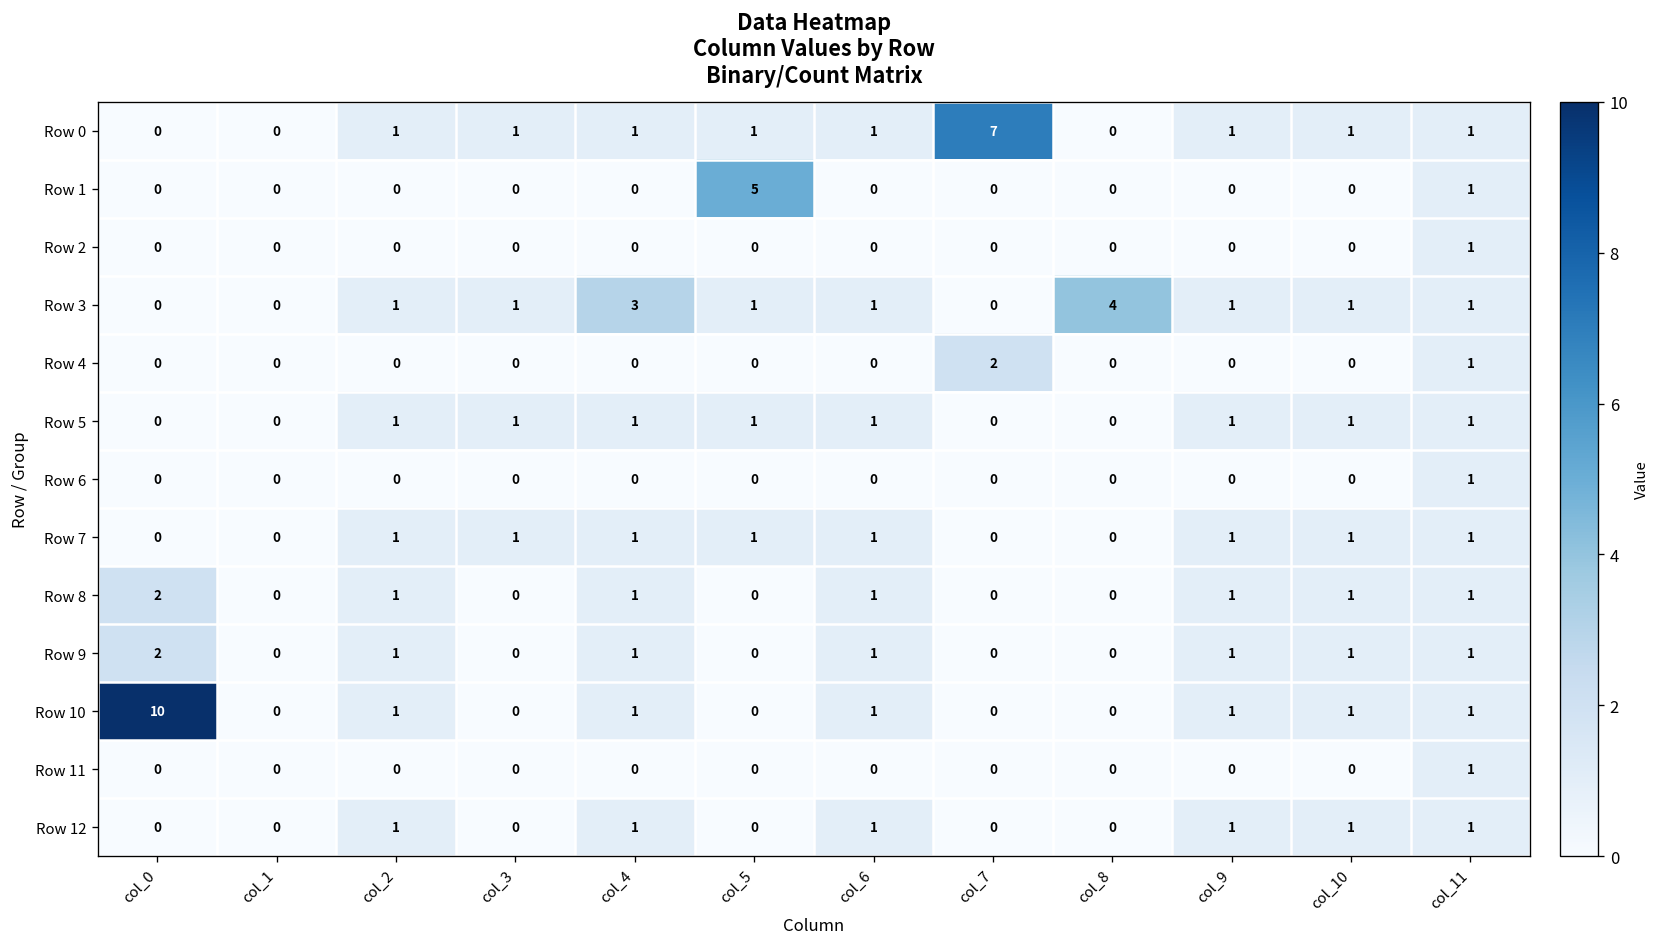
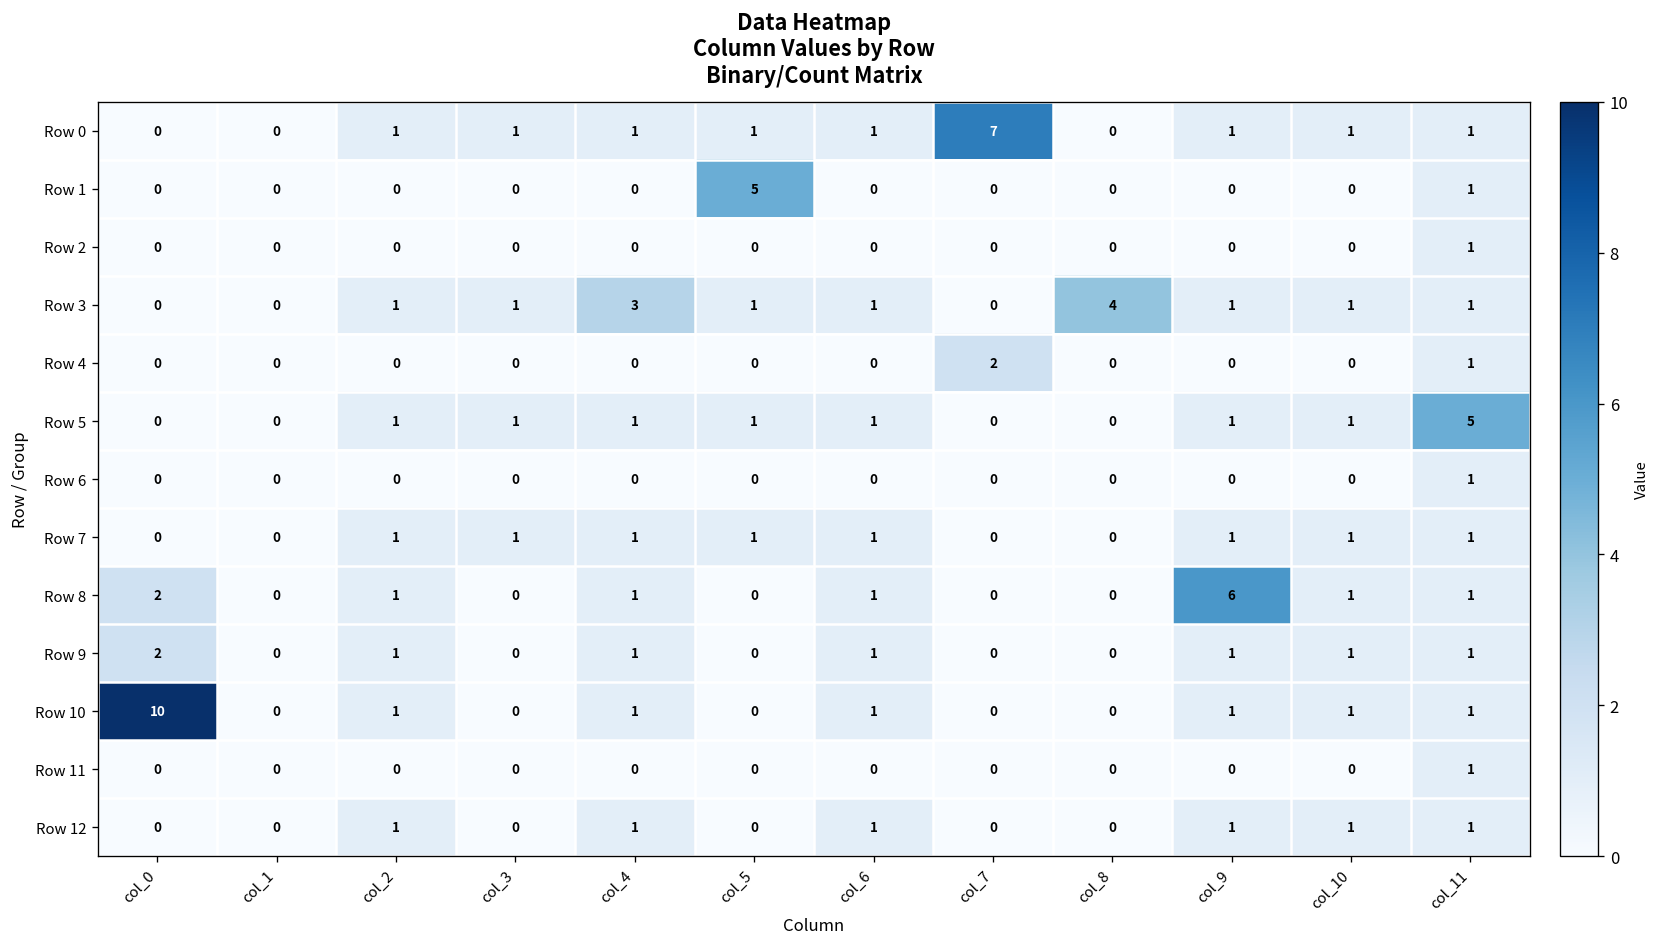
  {
    "Row 0": {
      "col_0": 0,
      "col_1": 0,
      "col_2": 1,
      "col_3": 1,
      "col_4": 1,
      "col_5": 1,
      "col_6": 1,
      "col_7": 7,
      "col_8": 0,
      "col_9": 1,
      "col_10": 1,
      "col_11": 1
    },
    "Row 1": {
      "col_0": 0,
      "col_1": 0,
      "col_2": 0,
      "col_3": 0,
      "col_4": 0,
      "col_5": 5,
      "col_6": 0,
      "col_7": 0,
      "col_8": 0,
      "col_9": 0,
      "col_10": 0,
      "col_11": 1
    },
    "Row 2": {
      "col_0": 0,
      "col_1": 0,
      "col_2": 0,
      "col_3": 0,
      "col_4": 0,
      "col_5": 0,
      "col_6": 0,
      "col_7": 0,
      "col_8": 0,
      "col_9": 0,
      "col_10": 0,
      "col_11": 1
    },
    "Row 3": {
      "col_0": 0,
      "col_1": 0,
      "col_2": 1,
      "col_3": 1,
      "col_4": 3,
      "col_5": 1,
      "col_6": 1,
      "col_7": 0,
      "col_8": 4,
      "col_9": 1,
      "col_10": 1,
      "col_11": 1
    },
    "Row 4": {
      "col_0": 0,
      "col_1": 0,
      "col_2": 0,
      "col_3": 0,
      "col_4": 0,
      "col_5": 0,
      "col_6": 0,
      "col_7": 2,
      "col_8": 0,
      "col_9": 0,
      "col_10": 0,
      "col_11": 1
    },
    "Row 5": {
      "col_0": 0,
      "col_1": 0,
      "col_2": 1,
      "col_3": 1,
      "col_4": 1,
      "col_5": 1,
      "col_6": 1,
      "col_7": 0,
      "col_8": 0,
      "col_9": 1,
      "col_10": 1,
-     "col_11": 1
+     "col_11": 5
    },
    "Row 6": {
      "col_0": 0,
      "col_1": 0,
      "col_2": 0,
      "col_3": 0,
      "col_4": 0,
      "col_5": 0,
      "col_6": 0,
      "col_7": 0,
      "col_8": 0,
      "col_9": 0,
      "col_10": 0,
      "col_11": 1
    },
    "Row 7": {
      "col_0": 0,
      "col_1": 0,
      "col_2": 1,
      "col_3": 1,
      "col_4": 1,
      "col_5": 1,
      "col_6": 1,
      "col_7": 0,
      "col_8": 0,
      "col_9": 1,
      "col_10": 1,
      "col_11": 1
    },
    "Row 8": {
      "col_0": 2,
      "col_1": 0,
      "col_2": 1,
      "col_3": 0,
      "col_4": 1,
      "col_5": 0,
      "col_6": 1,
      "col_7": 0,
      "col_8": 0,
-     "col_9": 1,
+     "col_9": 6,
      "col_10": 1,
      "col_11": 1
    },
    "Row 9": {
      "col_0": 2,
      "col_1": 0,
      "col_2": 1,
      "col_3": 0,
      "col_4": 1,
      "col_5": 0,
      "col_6": 1,
      "col_7": 0,
      "col_8": 0,
      "col_9": 1,
      "col_10": 1,
      "col_11": 1
    },
    "Row 10": {
      "col_0": 10,
      "col_1": 0,
      "col_2": 1,
      "col_3": 0,
      "col_4": 1,
      "col_5": 0,
      "col_6": 1,
      "col_7": 0,
      "col_8": 0,
      "col_9": 1,
      "col_10": 1,
      "col_11": 1
    },
    "Row 11": {
      "col_0": 0,
      "col_1": 0,
      "col_2": 0,
      "col_3": 0,
      "col_4": 0,
      "col_5": 0,
      "col_6": 0,
      "col_7": 0,
      "col_8": 0,
      "col_9": 0,
      "col_10": 0,
      "col_11": 1
    },
    "Row 12": {
      "col_0": 0,
      "col_1": 0,
      "col_2": 1,
      "col_3": 0,
      "col_4": 1,
      "col_5": 0,
      "col_6": 1,
      "col_7": 0,
      "col_8": 0,
      "col_9": 1,
      "col_10": 1,
      "col_11": 1
    }
  }
